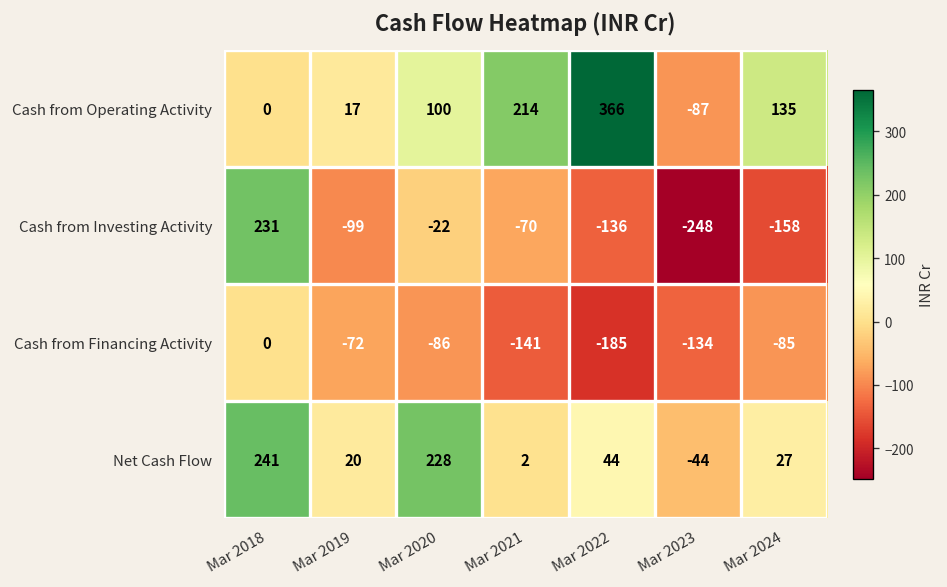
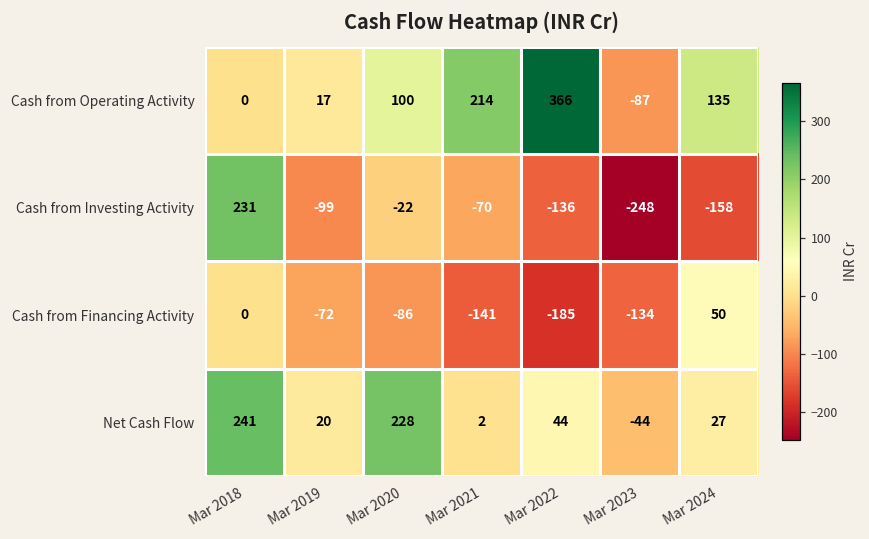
  {
    "Cash from Operating Activity": {
      "Mar 2018": 0,
      "Mar 2019": 17,
      "Mar 2020": 100,
      "Mar 2021": 214,
      "Mar 2022": 366,
      "Mar 2023": -87,
      "Mar 2024": 135
    },
    "Cash from Investing Activity": {
      "Mar 2018": 231,
      "Mar 2019": -99,
      "Mar 2020": -22,
      "Mar 2021": -70,
      "Mar 2022": -136,
      "Mar 2023": -248,
      "Mar 2024": -158
    },
    "Cash from Financing Activity": {
      "Mar 2018": 0,
      "Mar 2019": -72,
      "Mar 2020": -86,
      "Mar 2021": -141,
      "Mar 2022": -185,
      "Mar 2023": -134,
-     "Mar 2024": -85
+     "Mar 2024": 50
    },
    "Net Cash Flow": {
      "Mar 2018": 241,
      "Mar 2019": 20,
      "Mar 2020": 228,
      "Mar 2021": 2,
      "Mar 2022": 44,
      "Mar 2023": -44,
      "Mar 2024": 27
    }
  }
